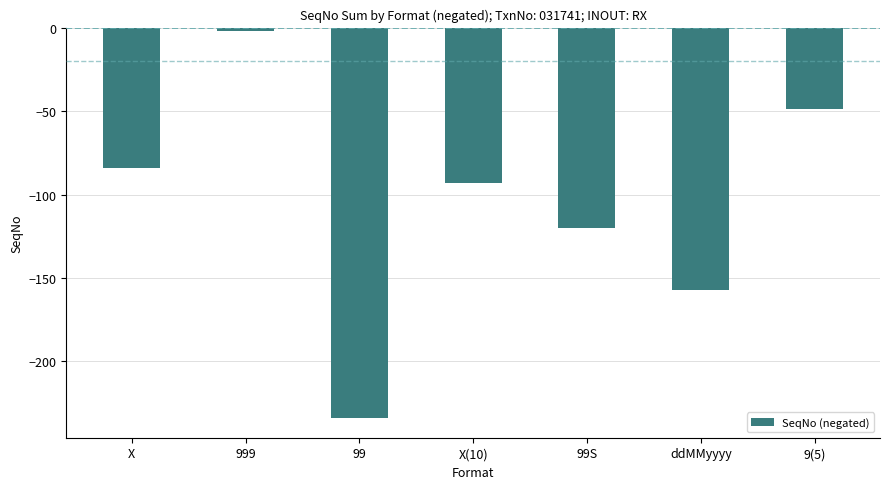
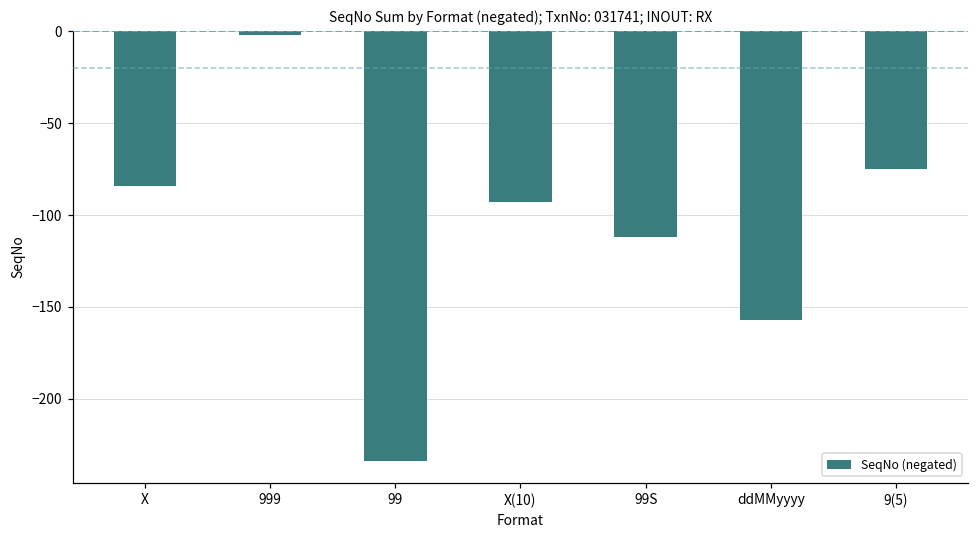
  {
    "X": -84,
    "999": -2,
    "99": -234,
    "X(10)": -93,
-   "99S": -120,
+   "99S": -112,
    "ddMMyyyy": -157,
-   "9(5)": -49
+   "9(5)": -75
  }
